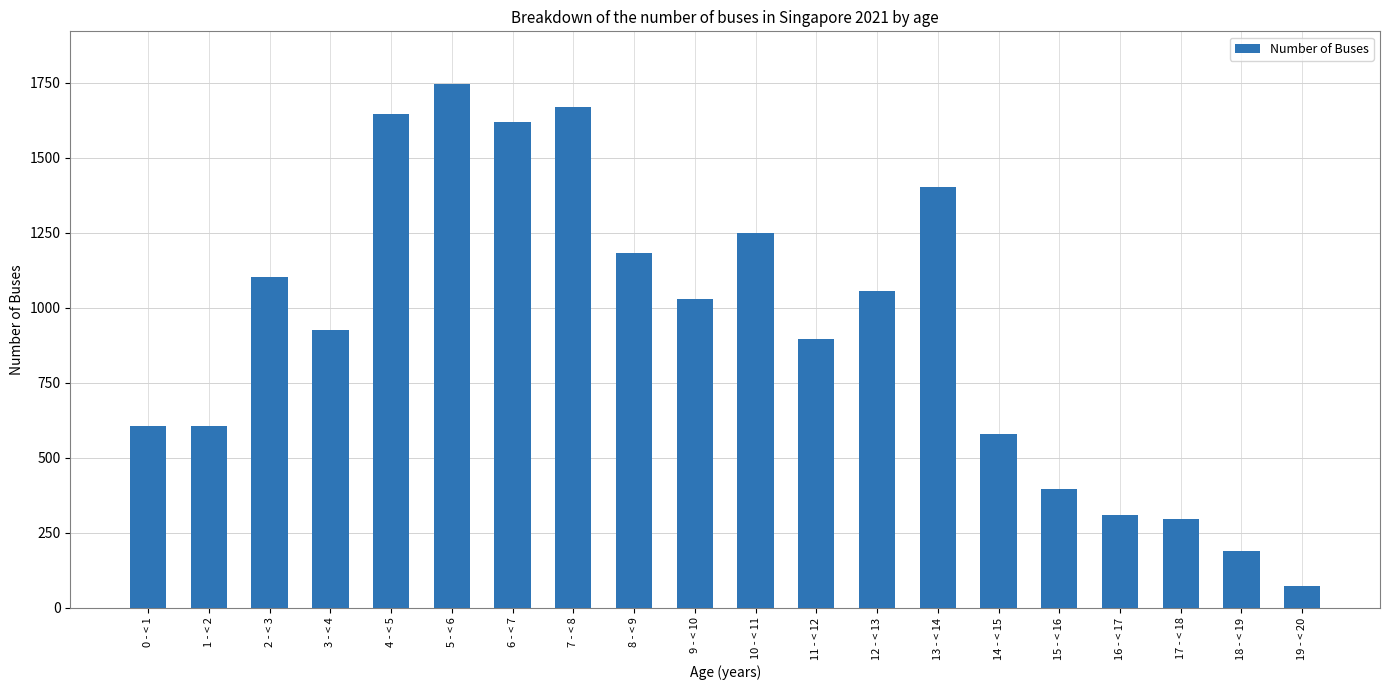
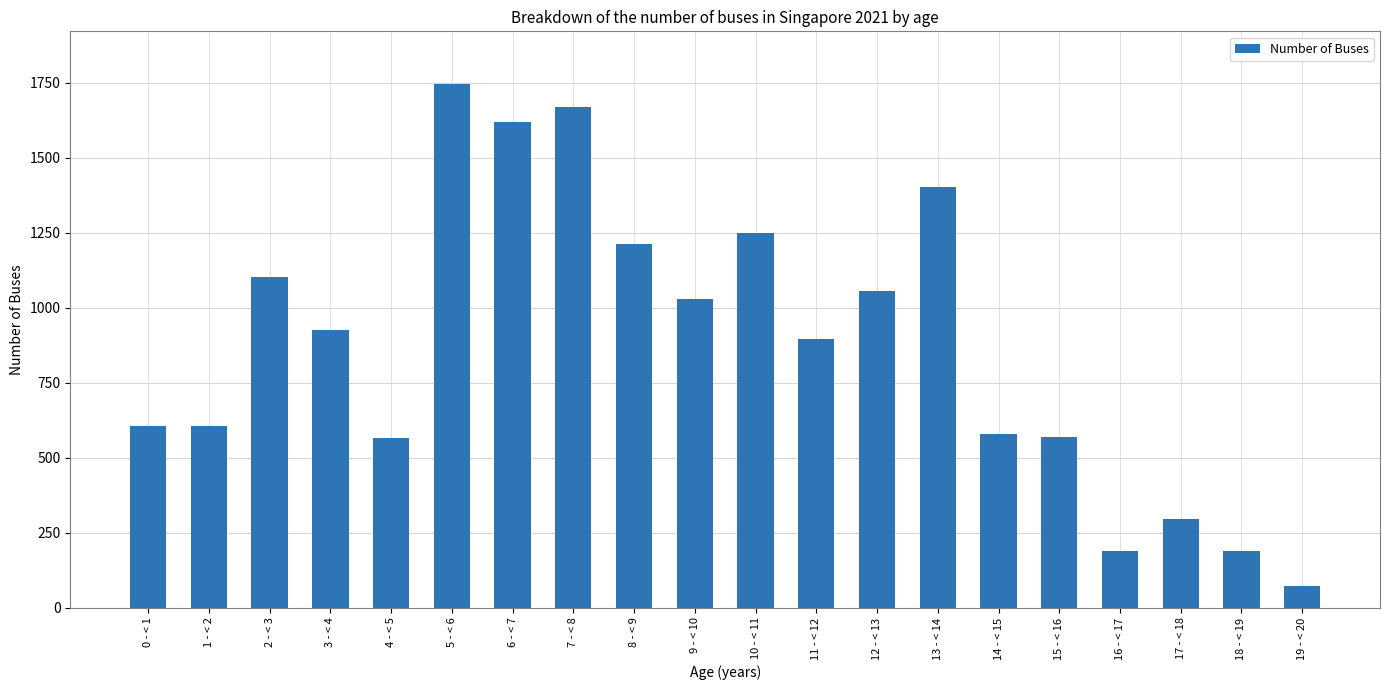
  {
    "0 - < 1": 610,
    "1 - < 2": 610,
    "2 - < 3": 1100,
    "3 - < 4": 920,
-   "4 - < 5": 1650,
+   "4 - < 5": 560,
    "5 - < 6": 1750,
    "6 - < 7": 1620,
    "7 - < 8": 1670,
-   "8 - < 9": 1180,
+   "8 - < 9": 1210,
    "9 - < 10": 1030,
    "10 - < 11": 1250,
    "11 - < 12": 900,
    "12 - < 13": 1060,
    "13 - < 14": 1400,
    "14 - < 15": 580,
-   "15 - < 16": 390,
-   "16 - < 17": 310,
+   "15 - < 16": 570,
+   "16 - < 17": 190,
    "17 - < 18": 300,
    "18 - < 19": 190,
    "19 - < 20": 70
  }
